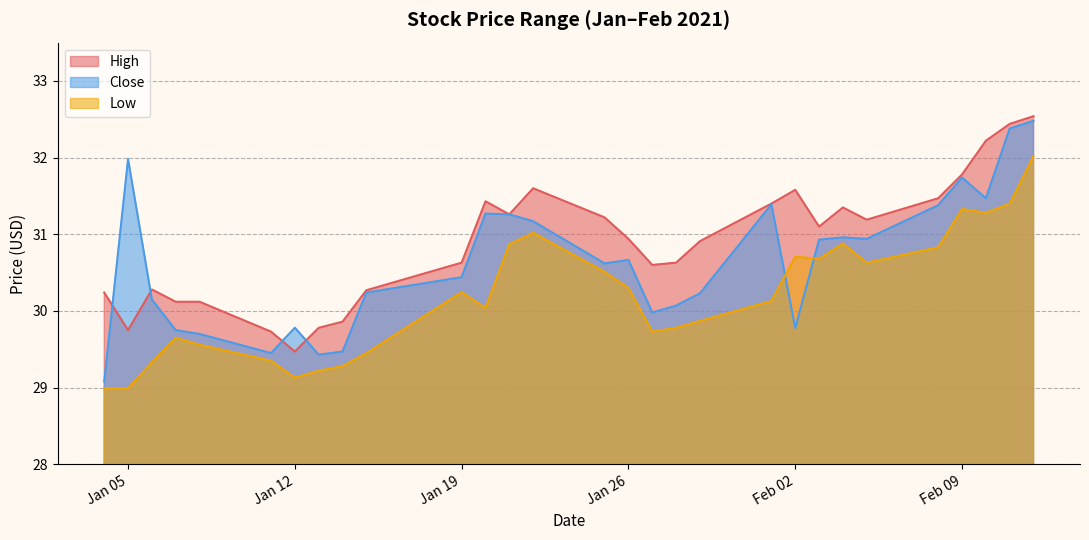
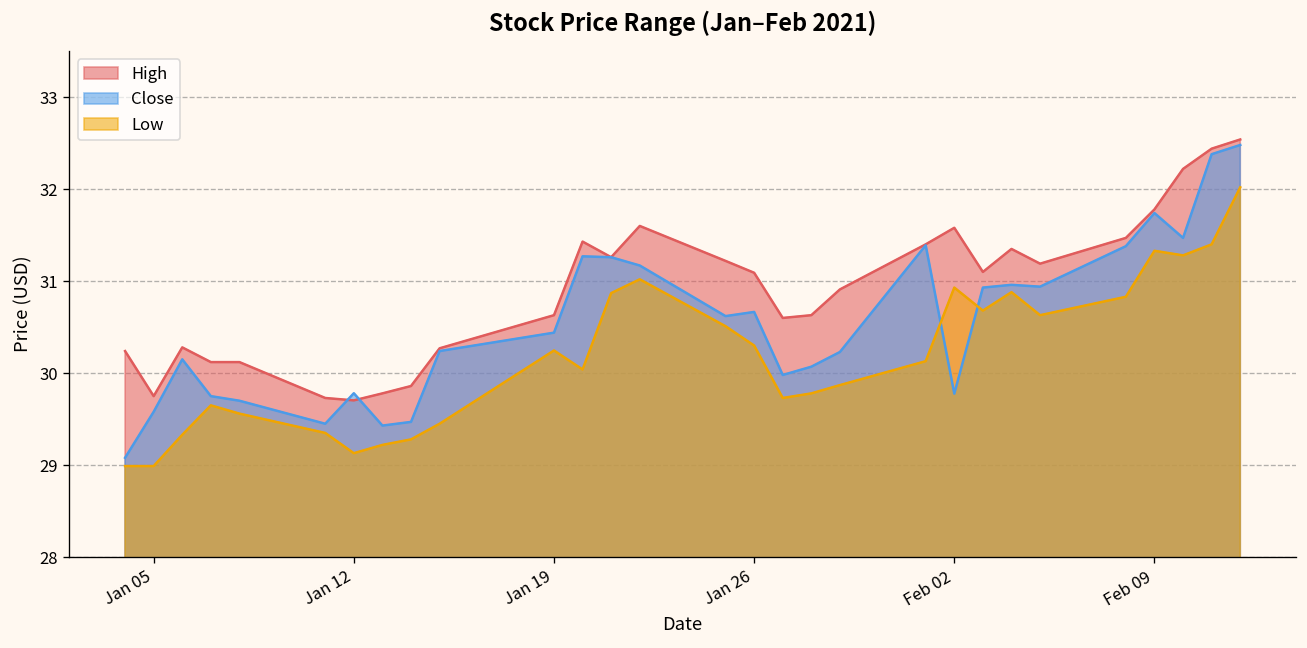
  {
    "High": {
      "Jan 05": 29.8,
-     "Jan 12": 29.5,
+     "Jan 12": 29.7,
      "Jan 19": 30.6,
-     "Jan 26": 30.9,
+     "Jan 26": 31.1,
      "Feb 02": 31.6,
      "Feb 09": 31.8
    },
    "Close": {
-     "Jan 05": 32.0,
+     "Jan 05": 29.6,
      "Jan 12": 29.8,
      "Jan 19": 30.4,
      "Jan 26": 30.7,
      "Feb 02": 29.8,
      "Feb 09": 31.7
    },
    "Low": {
      "Jan 05": 29.0,
      "Jan 12": 29.1,
      "Jan 19": 30.2,
      "Jan 26": 30.3,
-     "Feb 02": 30.7,
+     "Feb 02": 30.9,
      "Feb 09": 31.3
    }
  }
